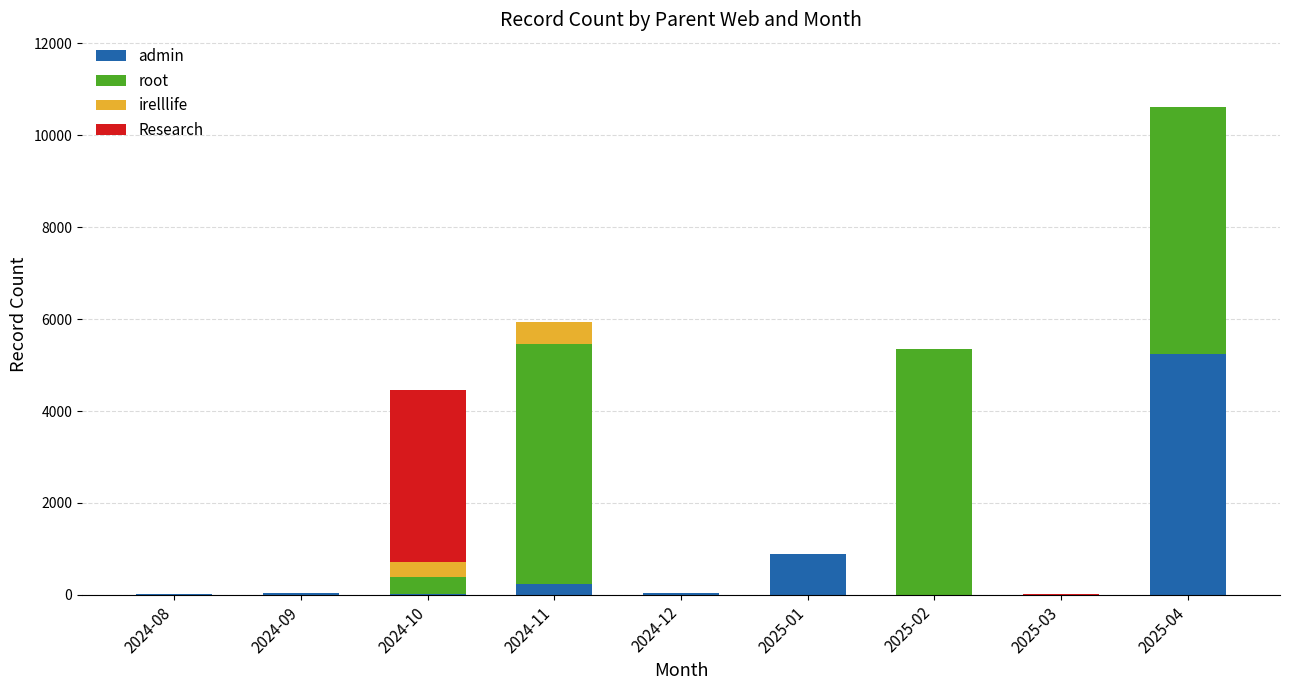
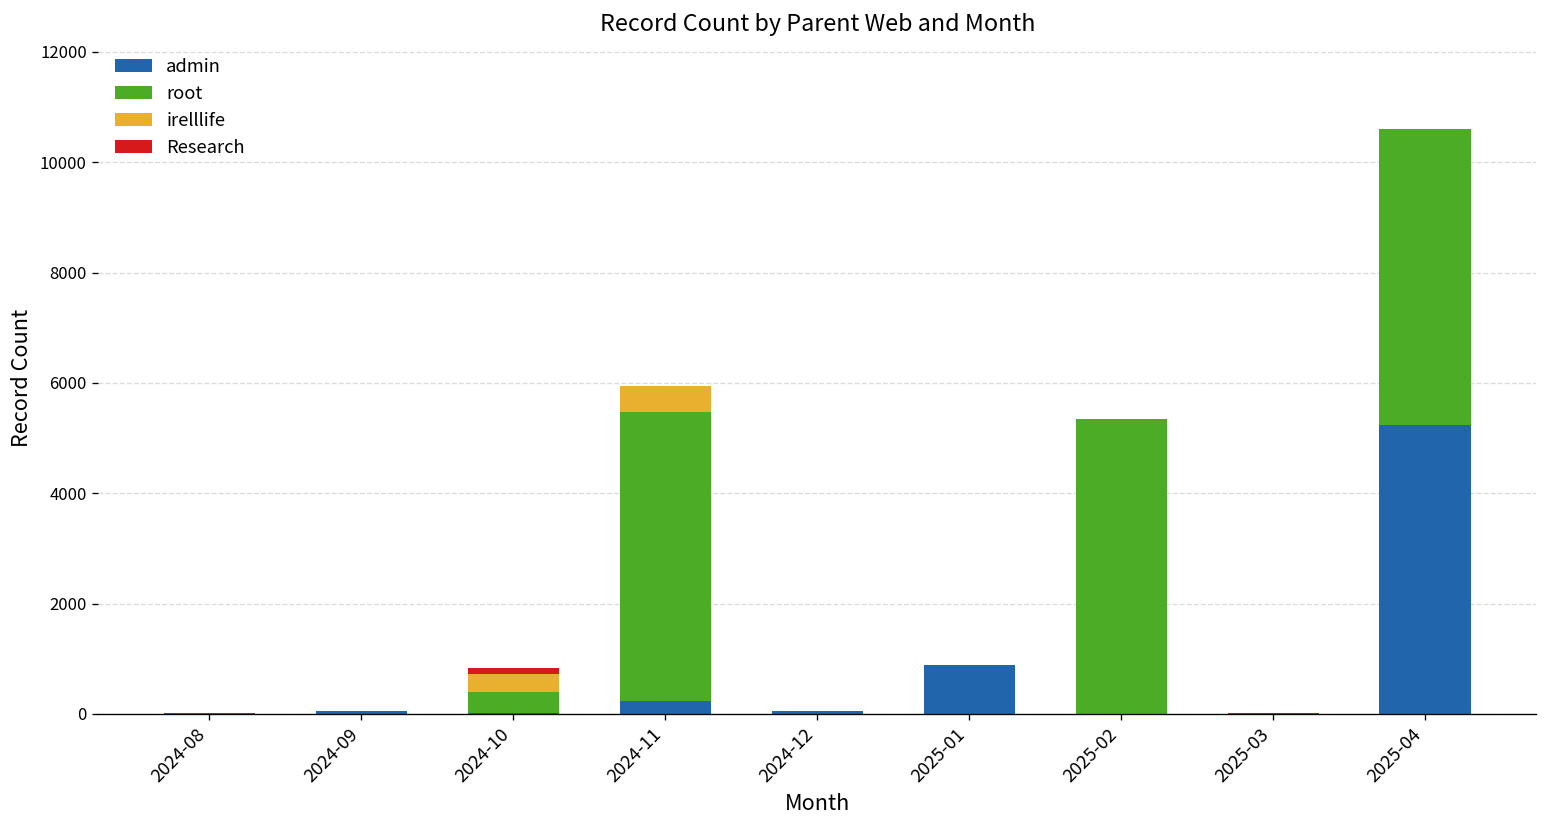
  {
    "admin": {
      "2024-11": 200,
      "2025-01": 900,
      "2025-02": 0,
      "2025-03": 0,
      "2025-04": 5200
    },
    "root": {
      "2024-08": 0,
      "2024-09": 0,
      "2024-10": 400,
      "2024-11": 5200,
      "2024-12": 0,
      "2025-01": 0,
      "2025-02": 5300,
      "2025-03": 0,
      "2025-04": 5400
    },
    "irelllife": {
      "2024-09": 0,
      "2024-10": 300,
      "2024-11": 500,
      "2024-12": 0,
      "2025-01": 0,
      "2025-02": 0,
      "2025-03": 0,
      "2025-04": 0
    },
    "Research": {
      "2024-08": 0,
      "2024-09": 0,
-     "2024-10": 3700,
+     "2024-10": 100,
      "2024-11": 0,
      "2024-12": 0,
      "2025-01": 0,
      "2025-02": 0,
      "2025-04": 0
    }
  }
